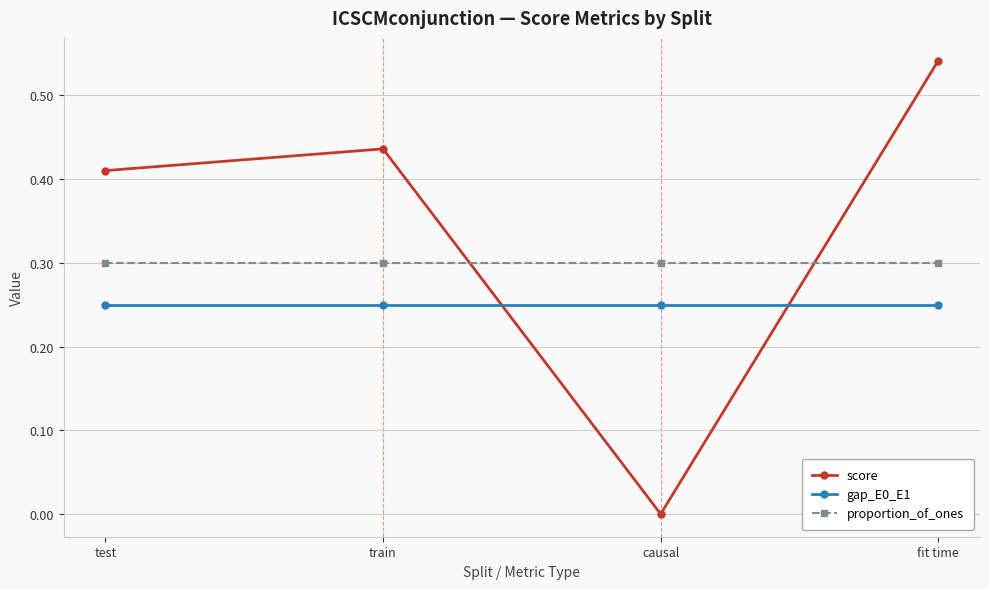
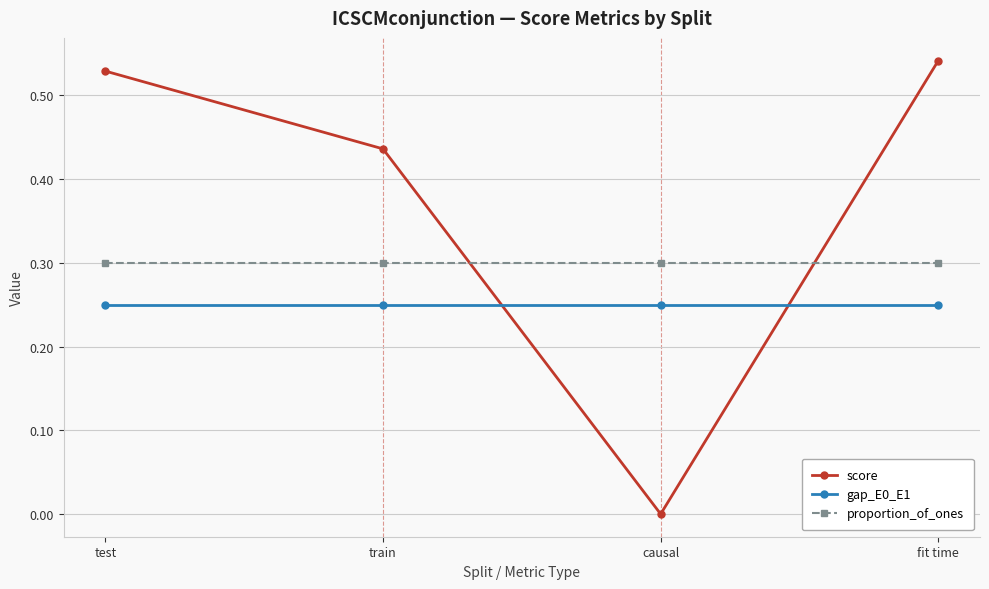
  {
    "score": {
-     "test": 0.41,
+     "test": 0.53,
      "train": 0.44,
      "causal": 0.00,
      "fit time": 0.54
    },
    "gap_E0_E1": {
      "test": 0.25,
      "train": 0.25,
      "causal": 0.25,
      "fit time": 0.25
    },
    "proportion_of_ones": {
      "test": 0.30,
      "train": 0.30,
      "causal": 0.30,
      "fit time": 0.30
    }
  }
